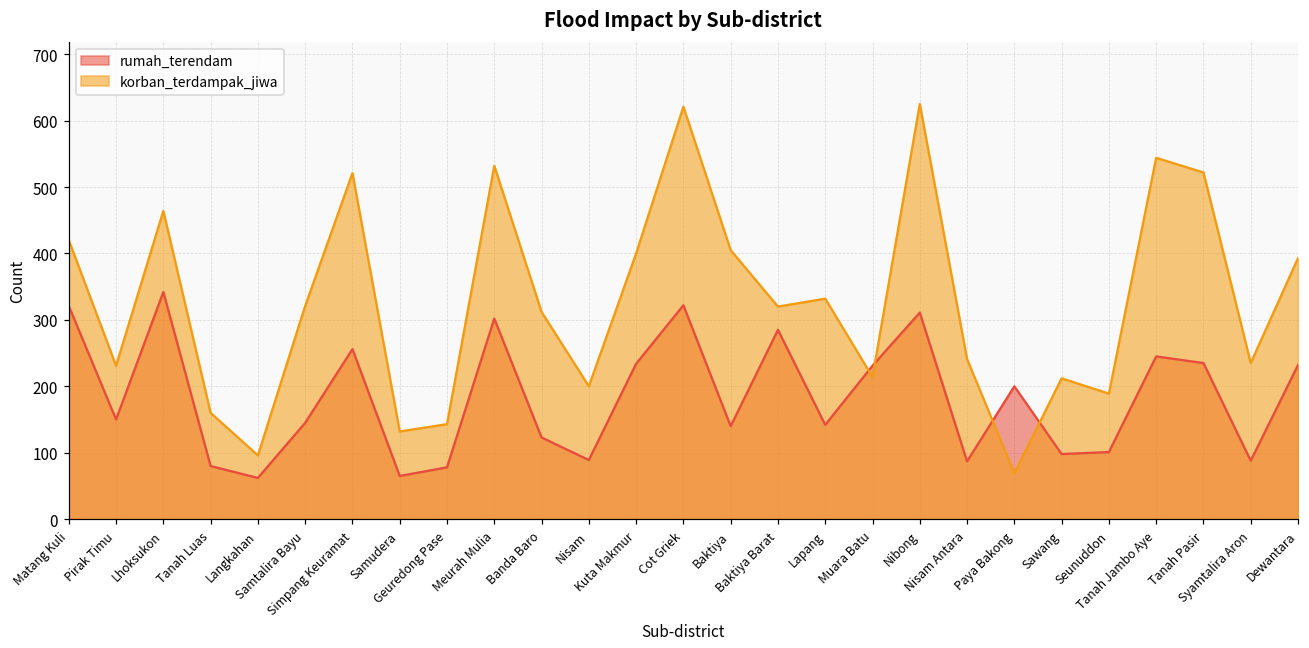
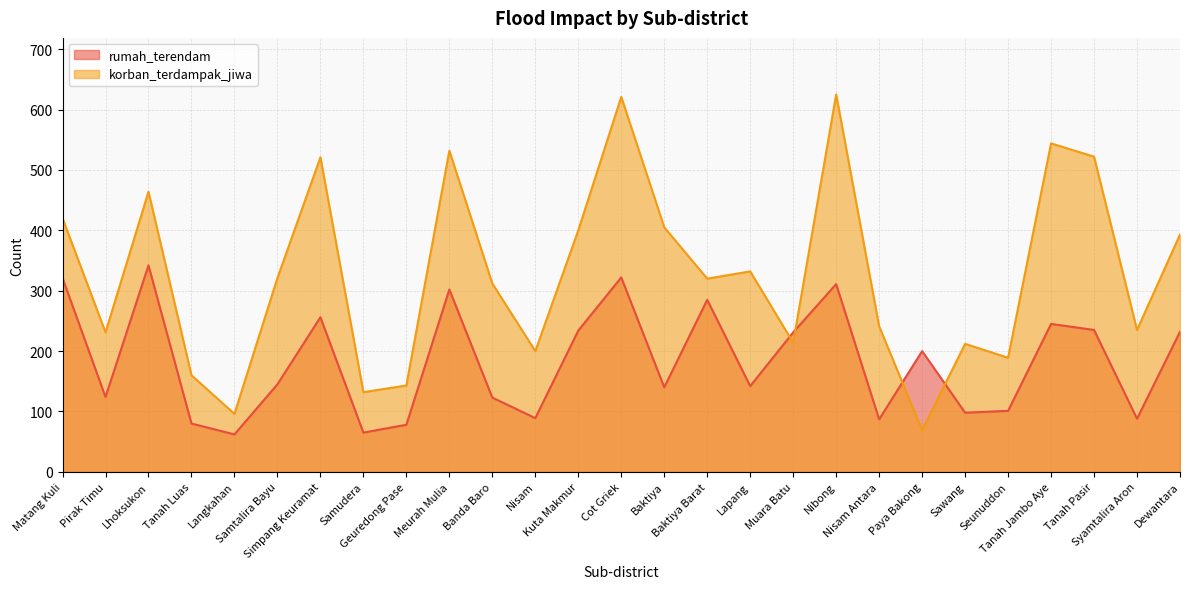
  {
    "rumah_terendam": {
      "Matang Kuli": 320,
-     "Pirak Timu": 150,
+     "Pirak Timu": 120,
      "Lhoksukon": 340,
      "Tanah Luas": 80,
      "Langkahan": 60,
      "Samtalira Bayu": 150,
      "Simpang Keuramat": 260,
      "Samudera": 70,
      "Geuredong Pase": 80,
      "Meurah Mulia": 300,
      "Banda Baro": 120,
      "Nisam": 90,
      "Kuta Makmur": 230,
      "Cot Griek": 320,
      "Baktiya": 140,
      "Baktiya Barat": 290,
      "Lapang": 140,
      "Muara Batu": 230,
      "Nibong": 310,
      "Nisam Antara": 90,
      "Paya Bakong": 200,
      "Sawang": 100,
      "Seunuddon": 100,
      "Tanah Jambo Aye": 250,
      "Tanah Pasir": 240,
      "Syamtalira Aron": 90,
      "Dewantara": 230
    },
    "korban_terdampak_jiwa": {
      "Matang Kuli": 420,
      "Pirak Timu": 230,
      "Lhoksukon": 460,
      "Tanah Luas": 160,
      "Langkahan": 100,
      "Samtalira Bayu": 320,
      "Simpang Keuramat": 520,
      "Samudera": 130,
      "Geuredong Pase": 140,
      "Meurah Mulia": 530,
      "Banda Baro": 310,
      "Nisam": 200,
      "Kuta Makmur": 400,
      "Cot Griek": 620,
      "Baktiya": 410,
      "Baktiya Barat": 320,
      "Lapang": 330,
      "Muara Batu": 210,
      "Nibong": 630,
      "Nisam Antara": 240,
      "Paya Bakong": 70,
      "Sawang": 210,
      "Seunuddon": 190,
      "Tanah Jambo Aye": 540,
      "Tanah Pasir": 520,
      "Syamtalira Aron": 240,
      "Dewantara": 390
    }
  }
